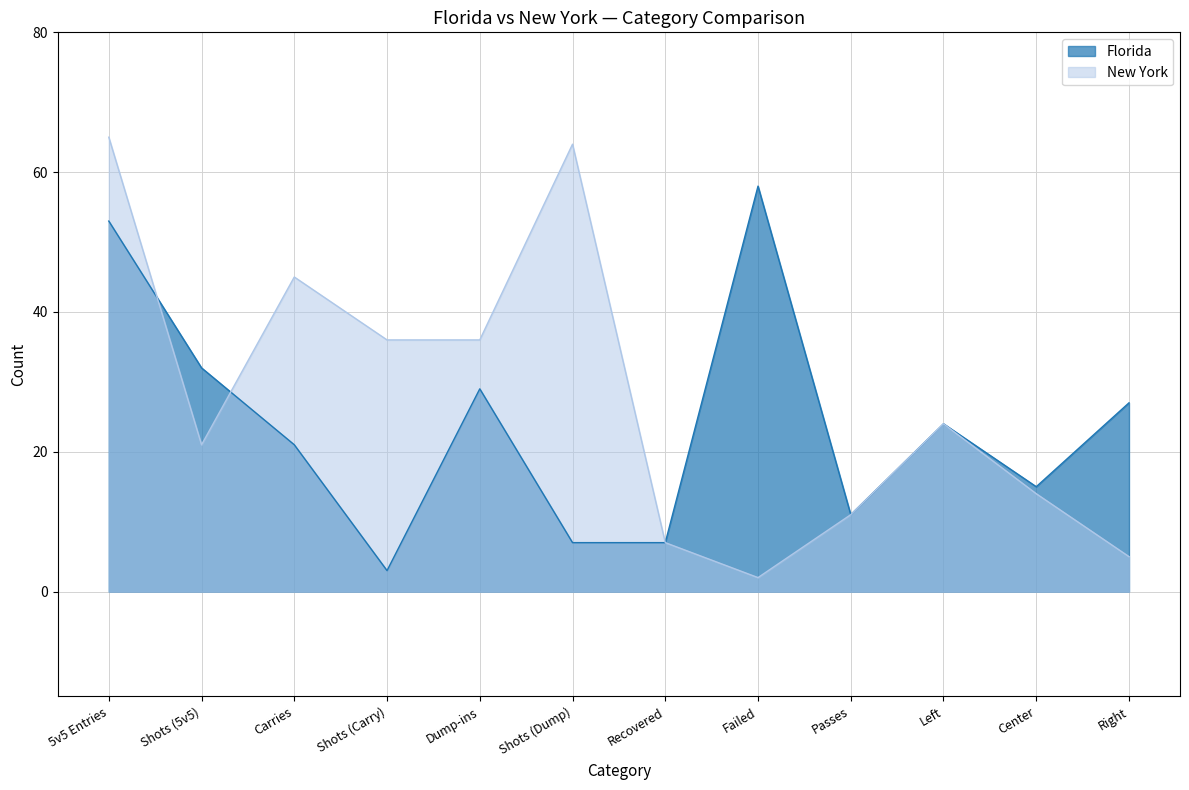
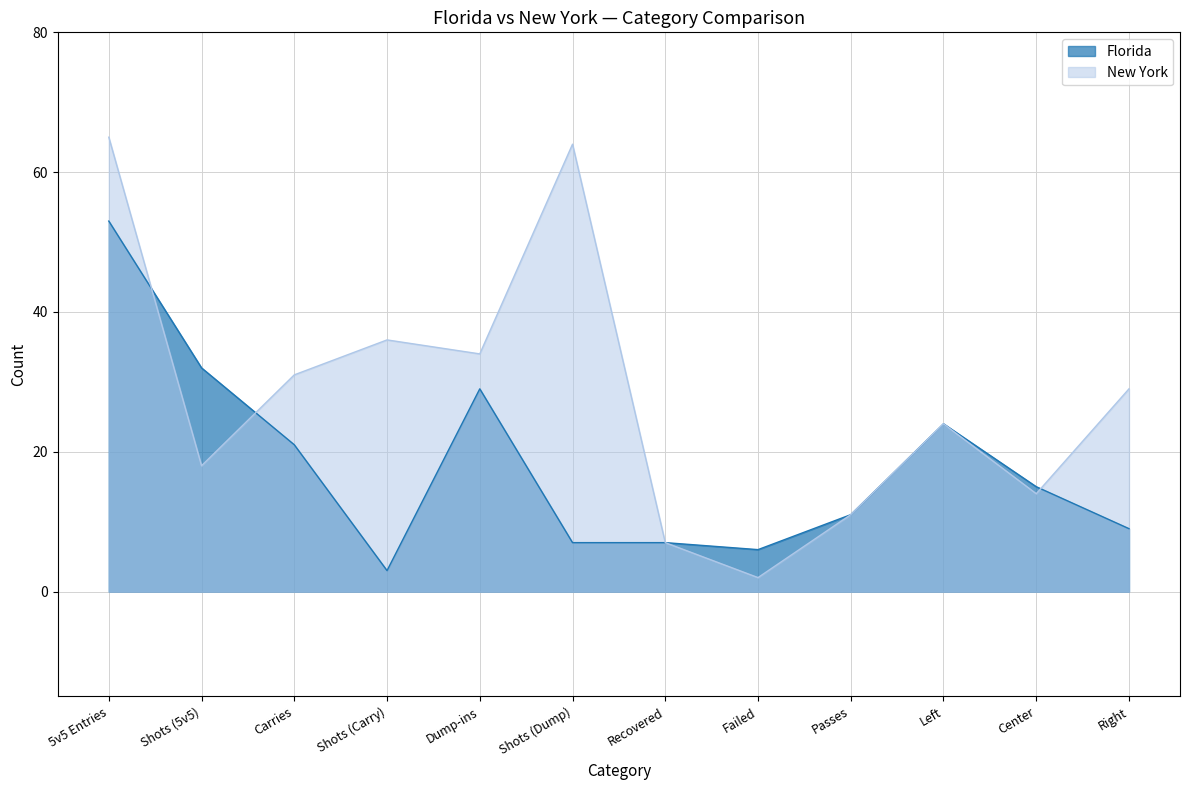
  {
    "Florida": {
      "5v5 Entries": 53,
      "Shots (5v5)": 32,
      "Carries": 21,
      "Shots (Carry)": 3,
      "Dump-ins": 29,
      "Shots (Dump)": 7,
-     "Failed": 58,
+     "Failed": 6,
      "Center": 15,
-     "Right": 27
+     "Right": 9
    },
    "New York": {
      "5v5 Entries": 65,
-     "Shots (5v5)": 21,
-     "Carries": 45,
+     "Shots (5v5)": 18,
+     "Carries": 31,
      "Shots (Carry)": 36,
-     "Dump-ins": 36,
+     "Dump-ins": 34,
      "Shots (Dump)": 64,
      "Failed": 2,
      "Center": 14,
-     "Right": 5
+     "Right": 29
    }
  }
